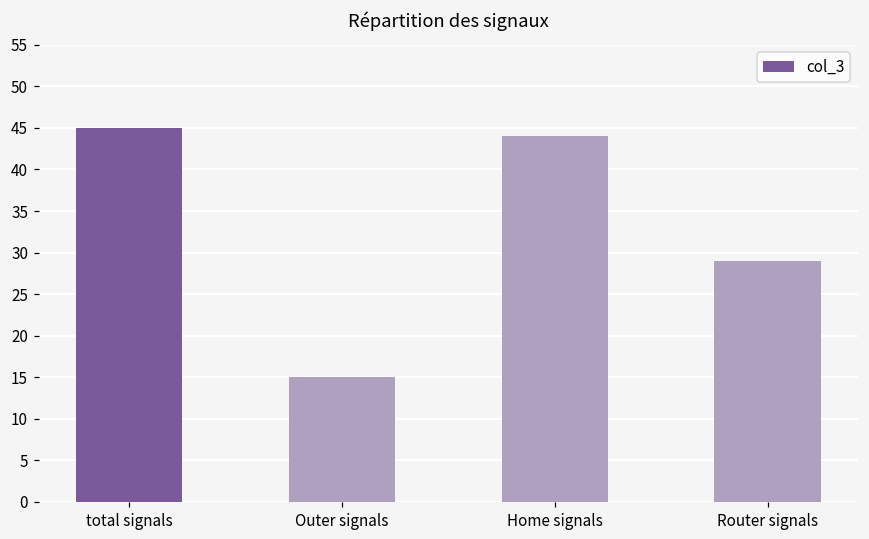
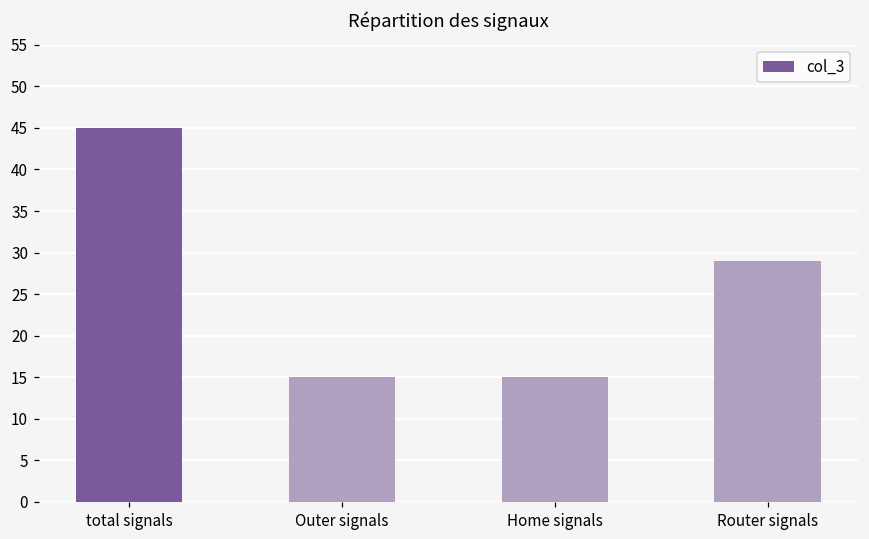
  {
    "total signals": 45,
    "Outer signals": 15,
-   "Home signals": 44,
+   "Home signals": 15,
    "Router signals": 29
  }
